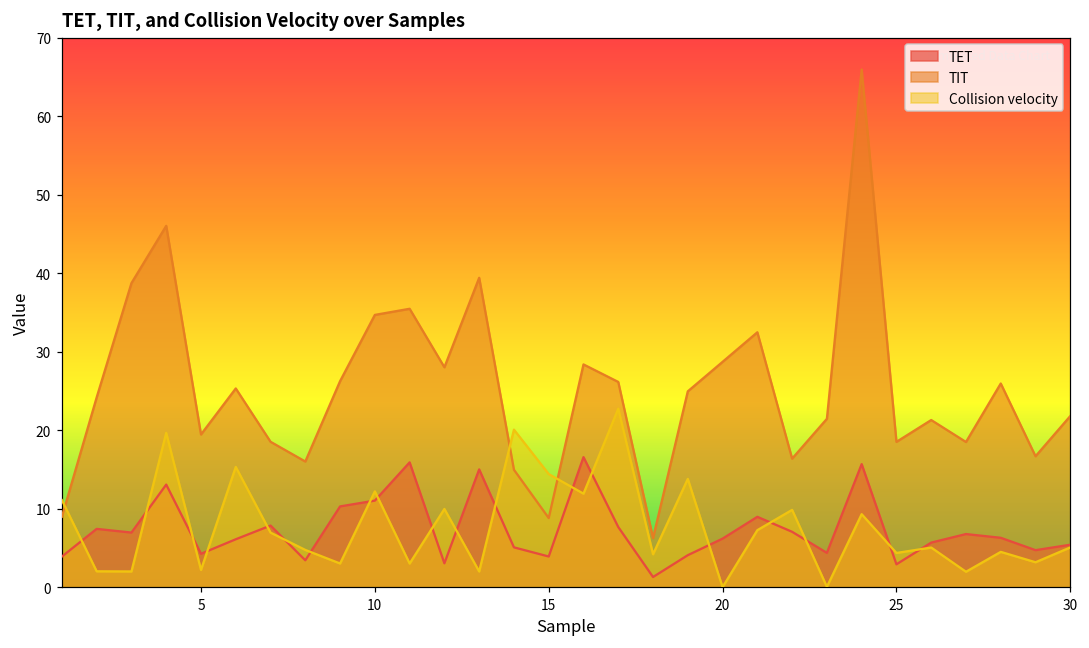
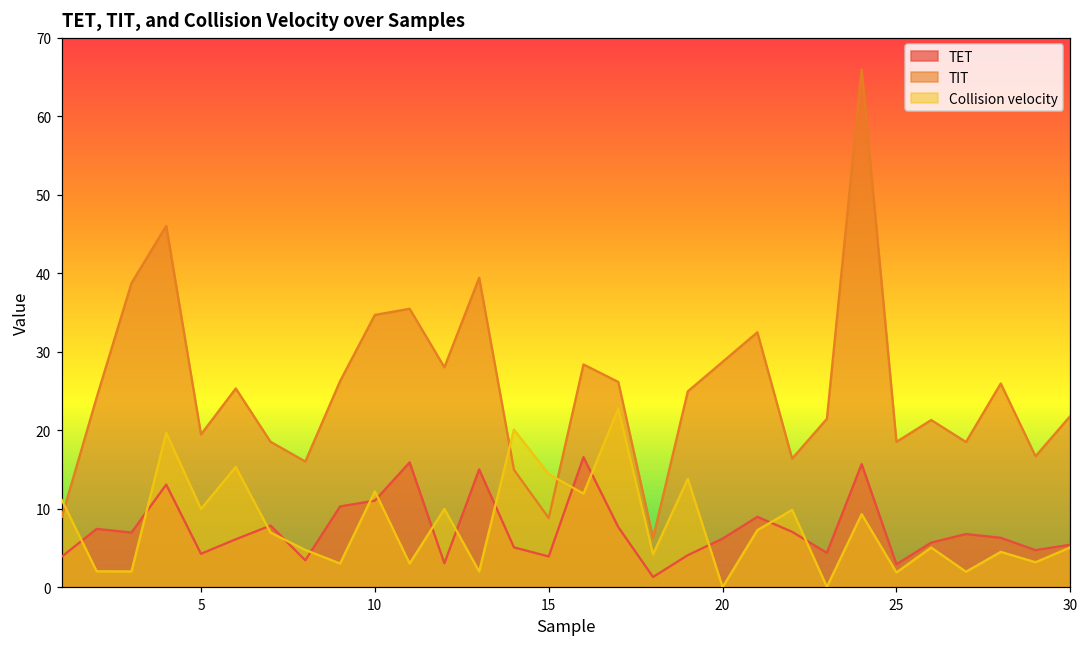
  {
    "Collision velocity": {
-     "5": 2,
+     "5": 10,
      "10": 12,
      "15": 14,
      "20": 0,
-     "25": 4
+     "25": 2
    }
  }
